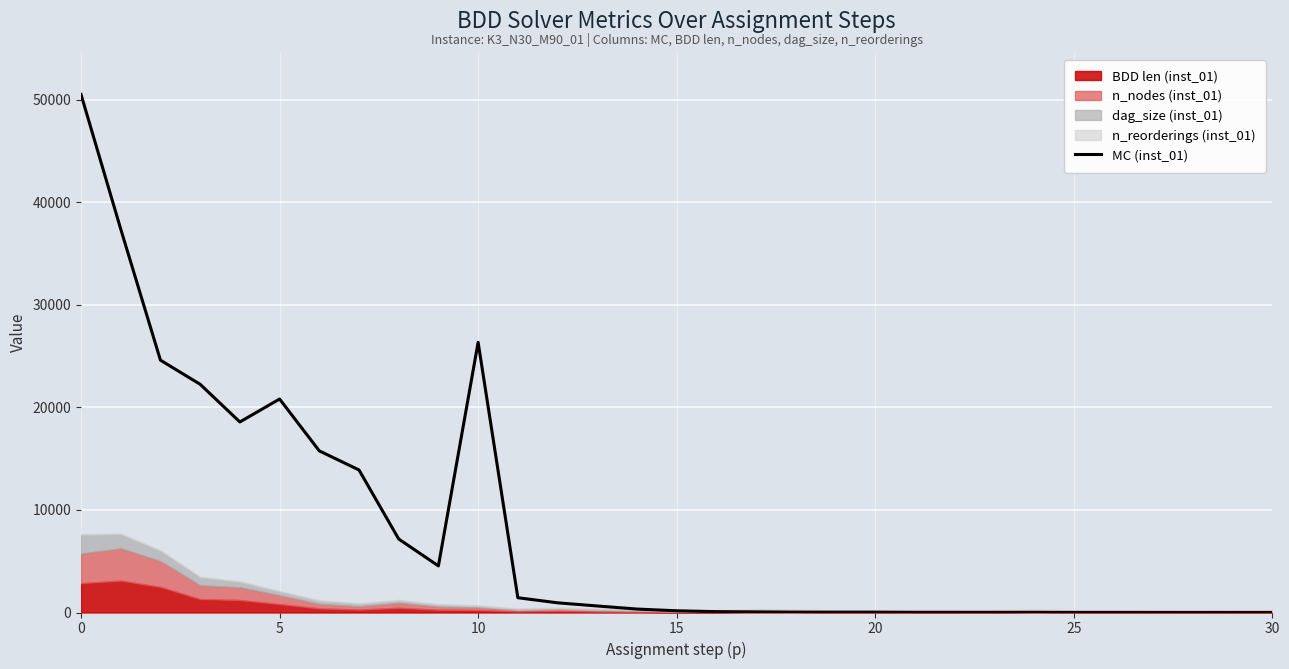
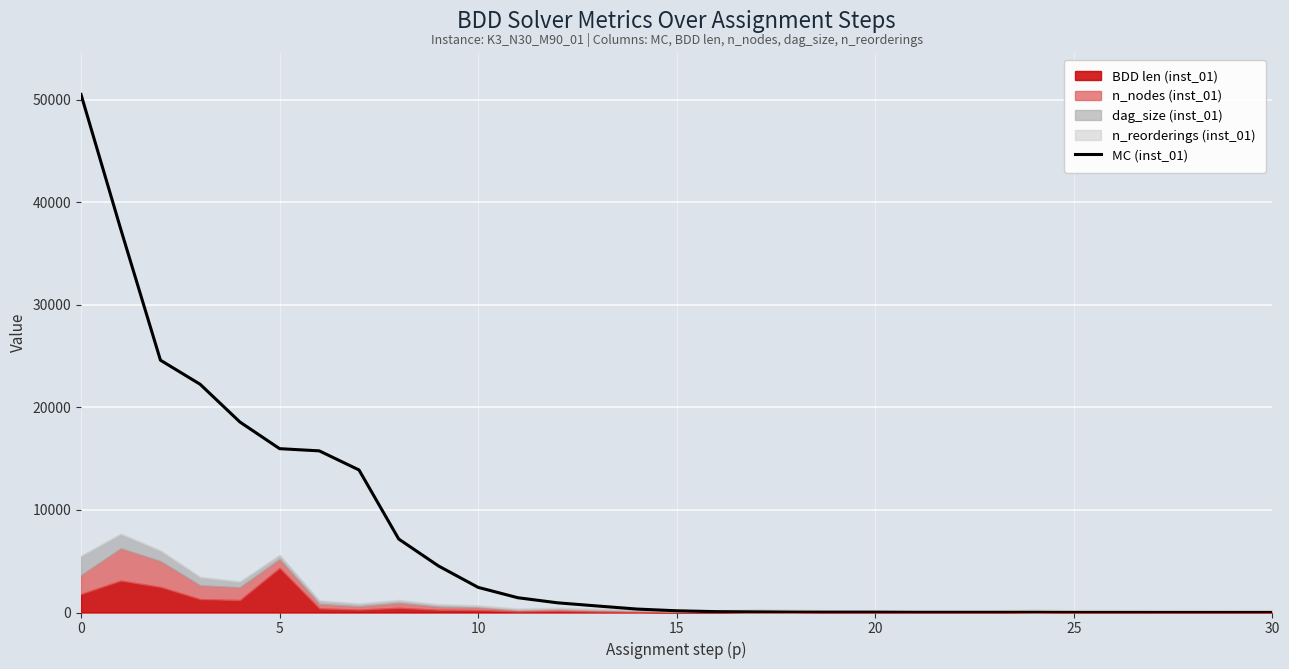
  {
    "BDD len (inst_01)": {
-     "0": 2900,
-     "5": 800
+     "0": 1800,
+     "5": 4400
    },
    "MC (inst_01)": {
      "0": 50500,
-     "5": 20800,
-     "10": 26300
+     "5": 16000,
+     "10": 2500
    },
    "n_nodes (inst_01)": {
-     "0": 2900,
+     "0": 1800,
      "5": 900
    }
  }
